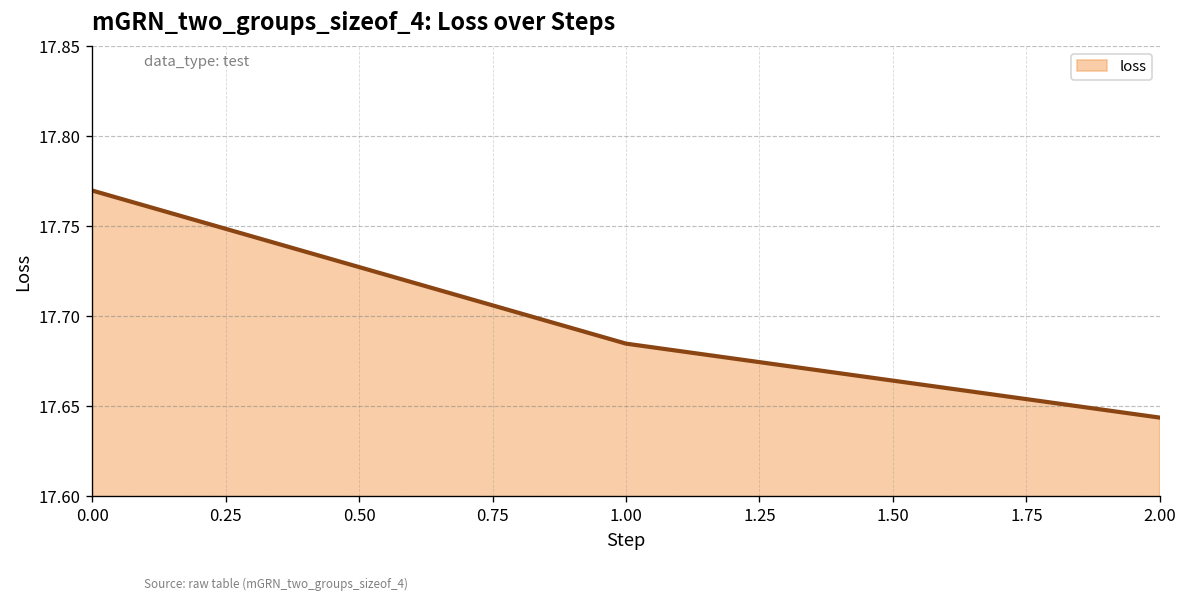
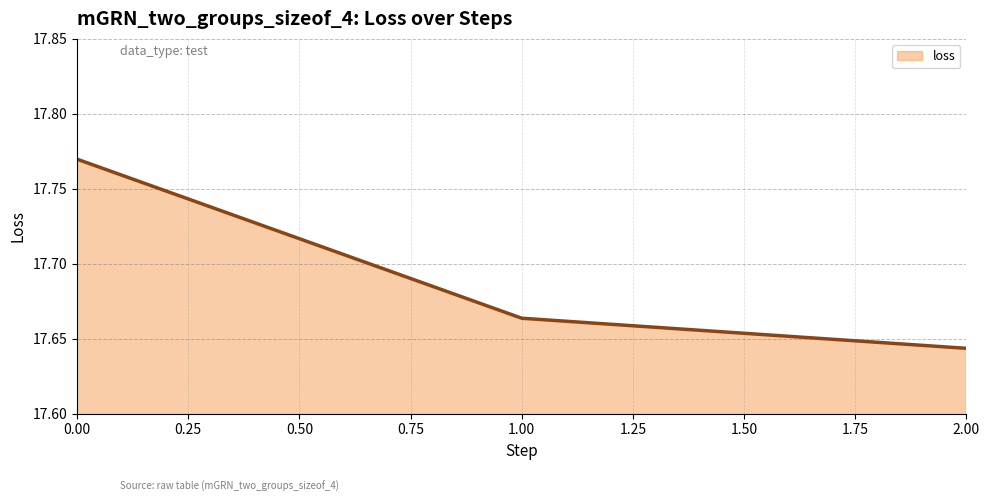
  {
    "0.00": 17.770,
-   "1.00": 17.685,
+   "1.00": 17.664,
    "2.00": 17.644
  }
